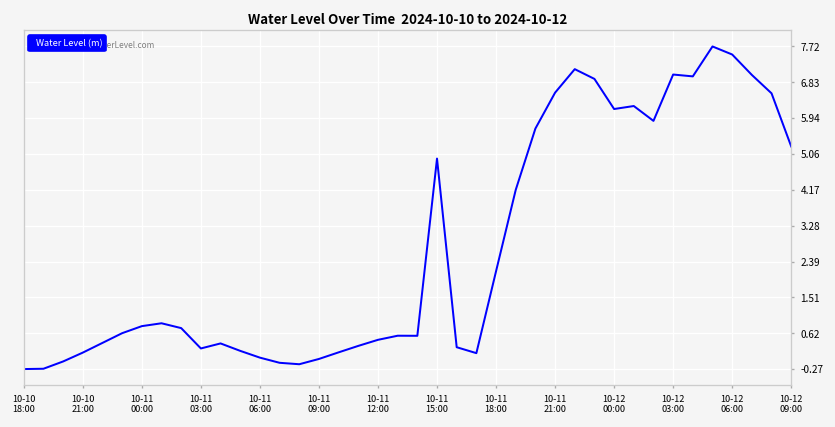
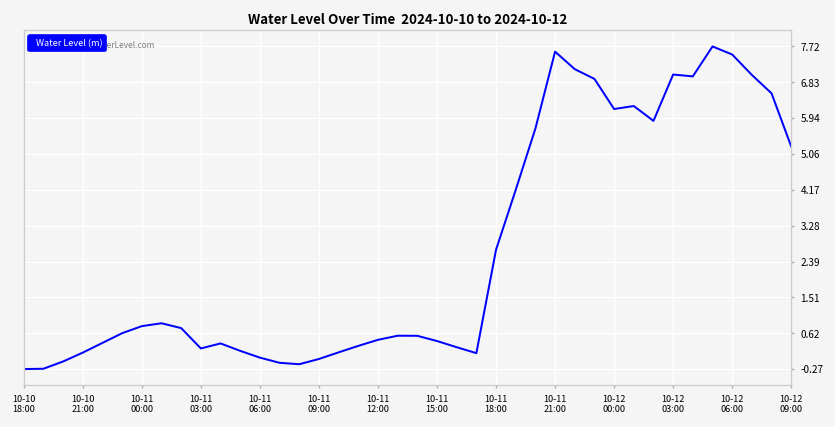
  {
    "10-10 18:00": -0.3,
    "10-10 21:00": 0.1,
    "10-11 00:00": 0.8,
    "10-11 03:00": 0.2,
    "10-11 06:00": 0.0,
    "10-11 09:00": 0.0,
    "10-11 12:00": 0.5,
-   "10-11 15:00": 4.9,
-   "10-11 18:00": 2.2,
-   "10-11 21:00": 6.6,
+   "10-11 15:00": 0.4,
+   "10-11 18:00": 2.7,
+   "10-11 21:00": 7.6,
    "10-12 00:00": 6.2,
    "10-12 03:00": 7.0,
    "10-12 06:00": 7.5,
    "10-12 09:00": 5.2
  }
